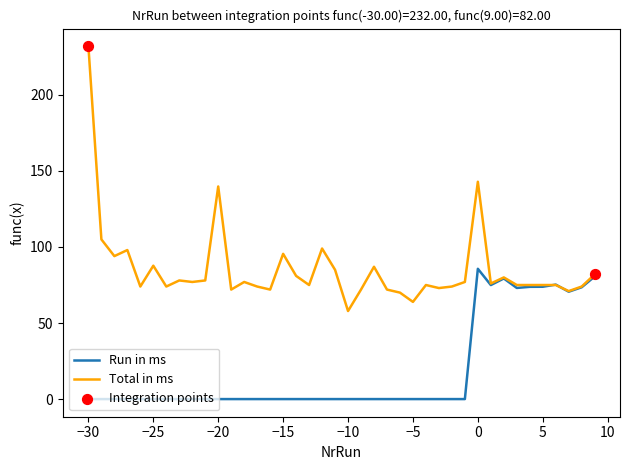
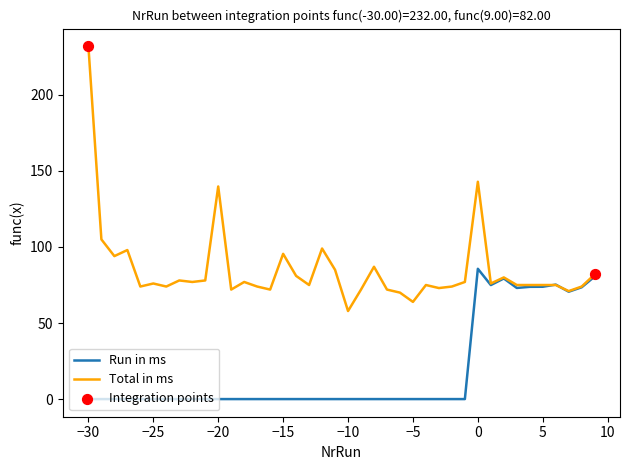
  {
    "Run in ms": {
      "−15": 0,
      "−10": 0,
      "−5": 0,
      "0": 86
    },
    "Total in ms": {
-     "−25": 88,
+     "−25": 76,
      "−20": 140,
      "−15": 96,
      "−10": 58,
      "−5": 64,
      "0": 143
    }
  }
